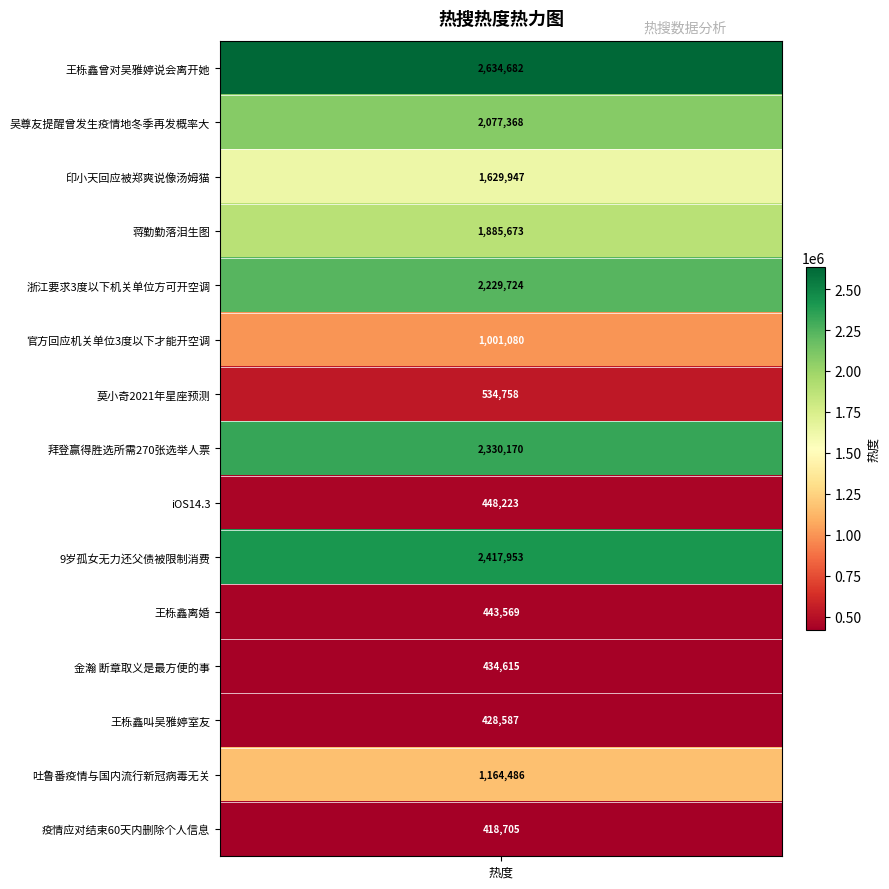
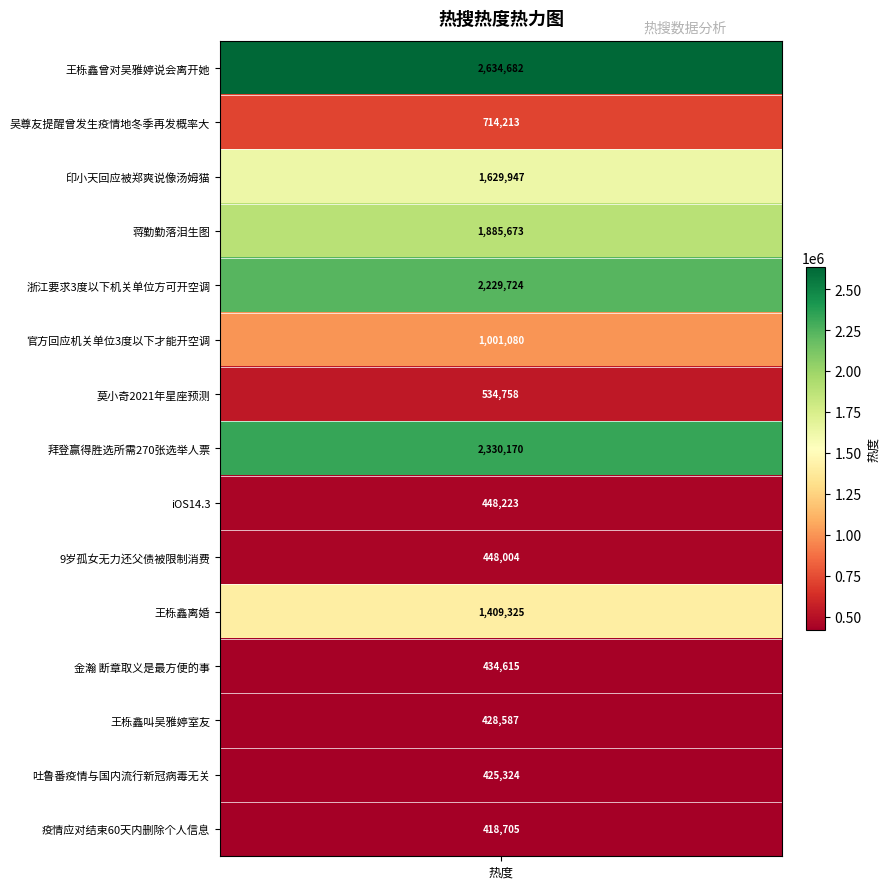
  {
    "王栎鑫曾对吴雅婷说会离开她": {
      "热度": "2,634,682"
    },
    "吴尊友提醒曾发生疫情地冬季再发概率大": {
-     "热度": "2,077,368"
+     "热度": "714,213"
    },
    "印小天回应被郑爽说像汤姆猫": {
      "热度": "1,629,947"
    },
    "蒋勤勤落泪生图": {
      "热度": "1,885,673"
    },
    "浙江要求3度以下机关单位方可开空调": {
      "热度": "2,229,724"
    },
    "官方回应机关单位3度以下才能开空调": {
      "热度": "1,001,080"
    },
    "莫小奇2021年星座预测": {
      "热度": "534,758"
    },
    "拜登赢得胜选所需270张选举人票": {
      "热度": "2,330,170"
    },
    "iOS14.3": {
      "热度": "448,223"
    },
    "9岁孤女无力还父债被限制消费": {
-     "热度": "2,417,953"
+     "热度": "448,004"
    },
    "王栎鑫离婚": {
-     "热度": "443,569"
+     "热度": "1,409,325"
    },
    "金瀚 断章取义是最方便的事": {
      "热度": "434,615"
    },
    "王栎鑫叫吴雅婷室友": {
      "热度": "428,587"
    },
    "吐鲁番疫情与国内流行新冠病毒无关": {
-     "热度": "1,164,486"
+     "热度": "425,324"
    },
    "疫情应对结束60天内删除个人信息": {
      "热度": "418,705"
    }
  }
